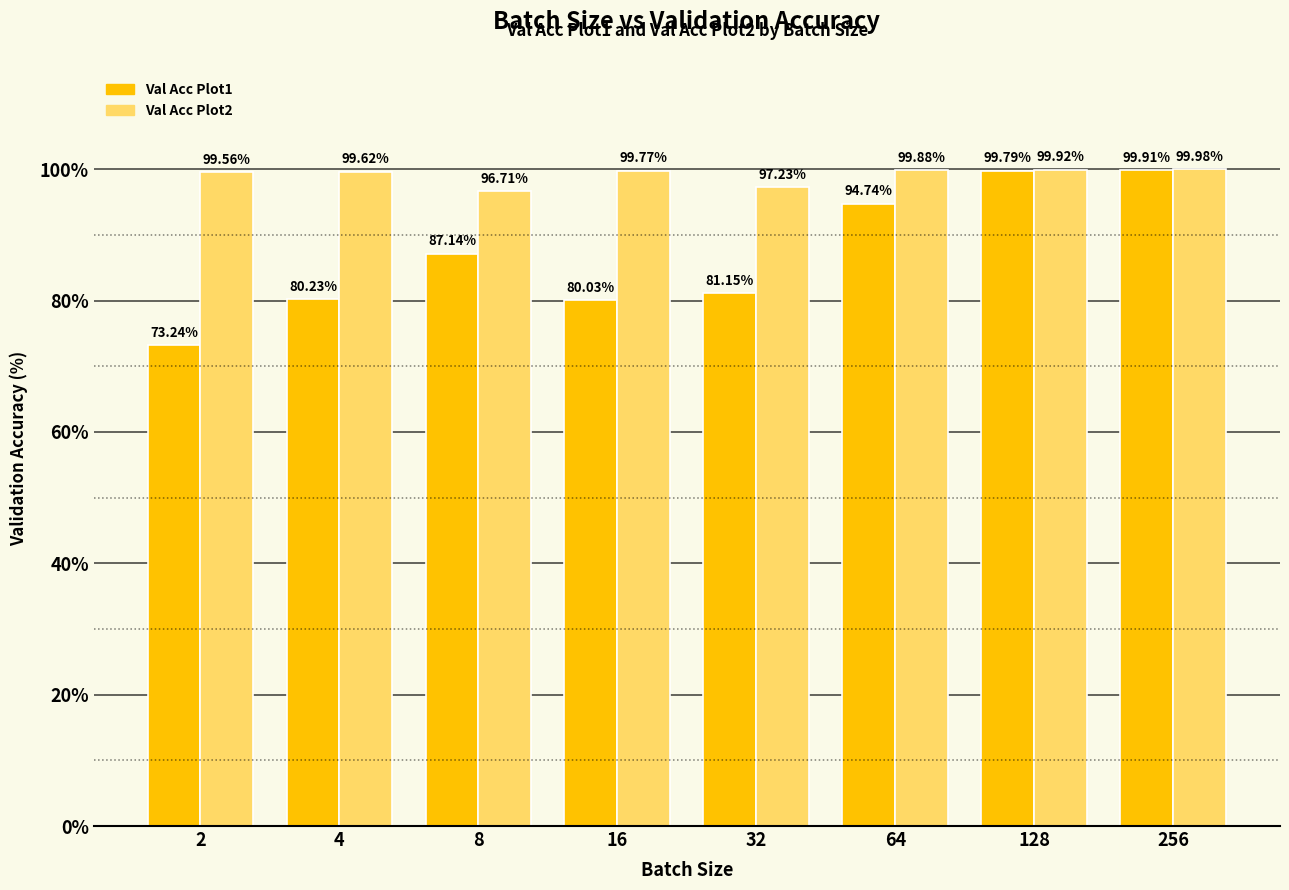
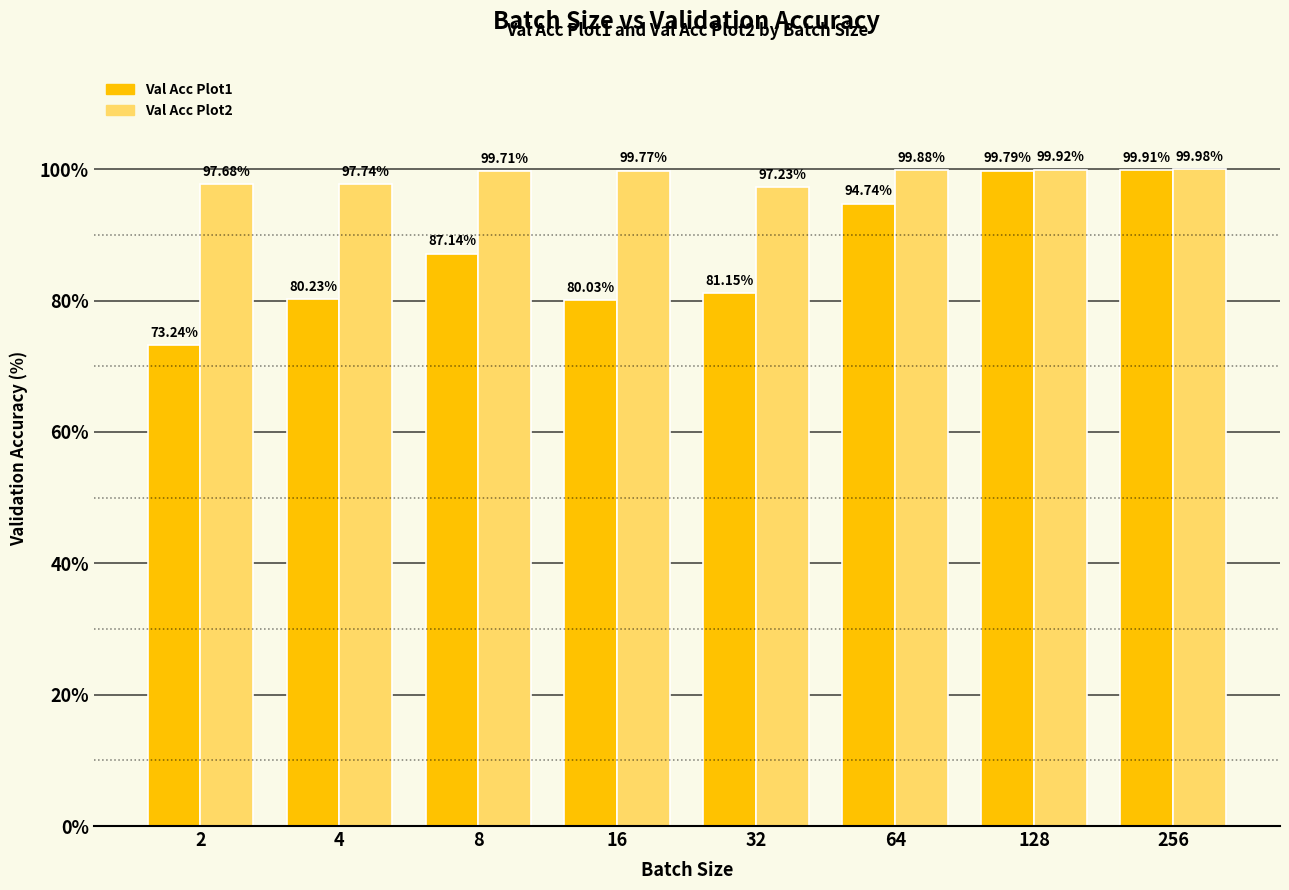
  {
    "Val Acc Plot1": {
      "2": "73.24%",
      "4": "80.23%",
      "8": "87.14%",
      "16": "80.03%",
      "32": "81.15%",
      "64": "94.74%",
      "128": "99.79%",
      "256": "99.91%"
    },
    "Val Acc Plot2": {
-     "2": "99.56%",
-     "4": "99.62%",
-     "8": "96.71%",
+     "2": "97.68%",
+     "4": "97.74%",
+     "8": "99.71%",
      "16": "99.77%",
      "32": "97.23%",
      "64": "99.88%",
      "128": "99.92%",
      "256": "99.98%"
    }
  }
